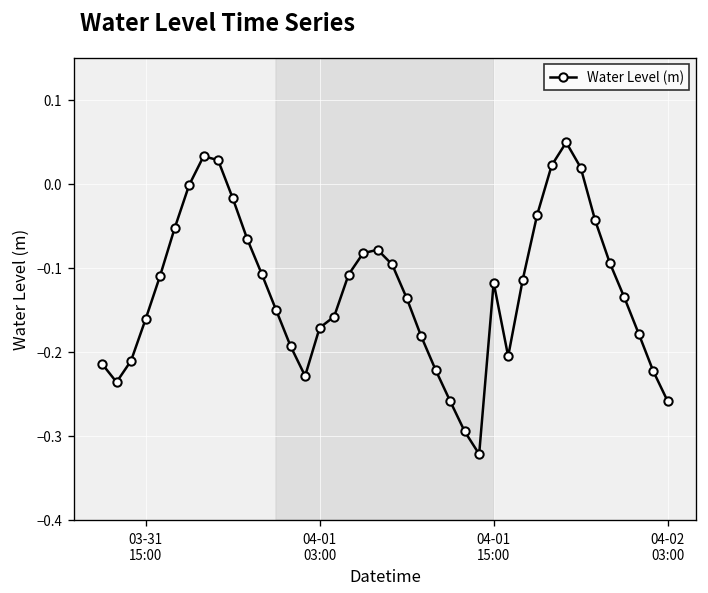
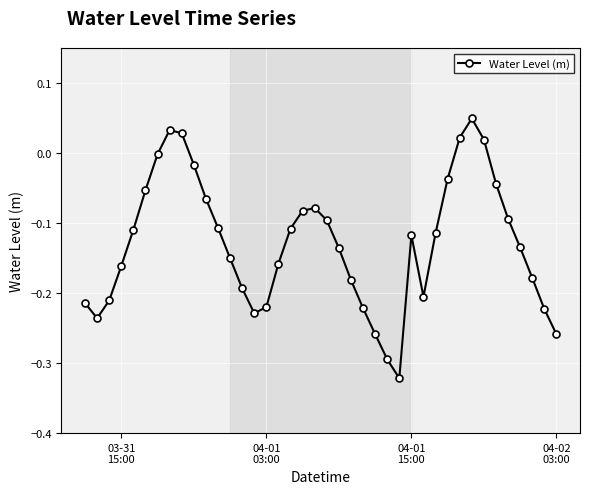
  {
    "03-31 15:00": -0.16,
-   "04-01 03:00": -0.17,
+   "04-01 03:00": -0.22,
    "04-01 15:00": -0.12,
    "04-02 03:00": -0.26
  }
